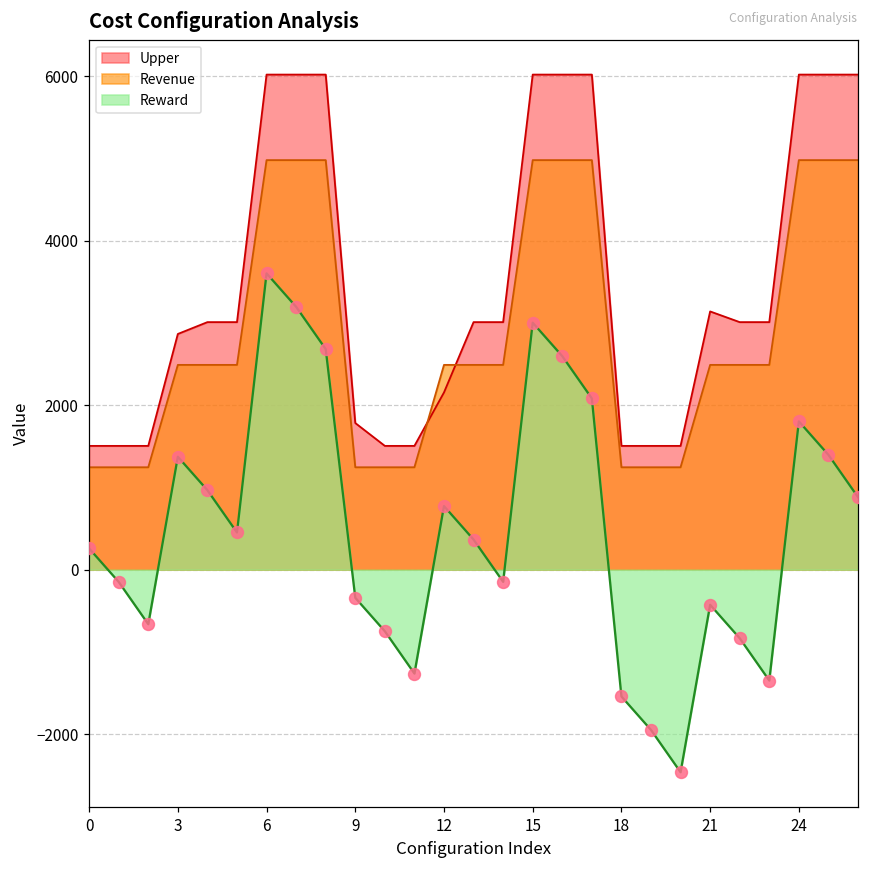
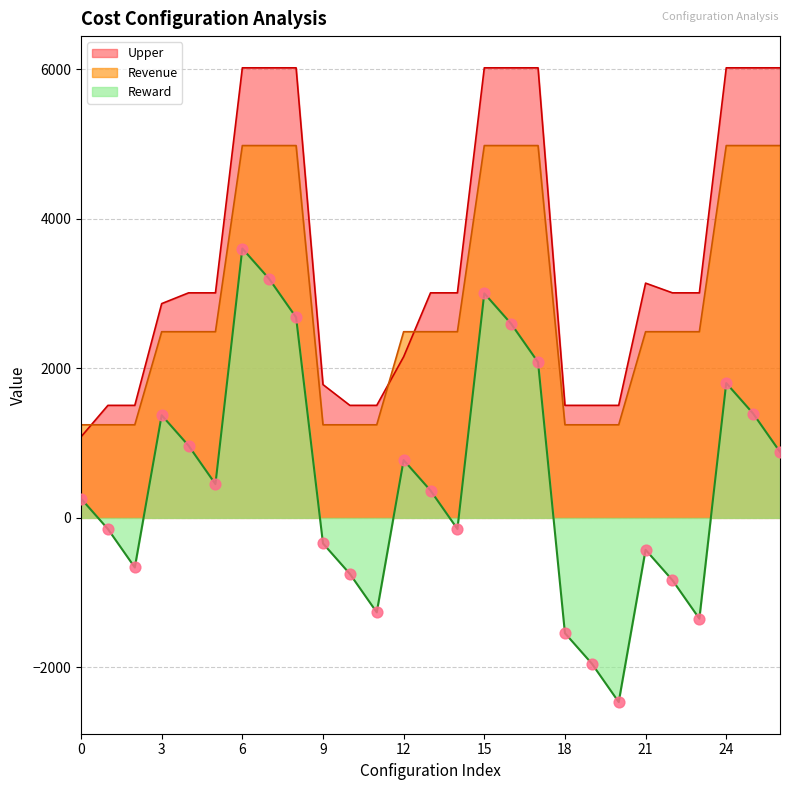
  {
    "Upper": {
-     "0": 1500,
+     "0": 1100,
      "3": 2900,
      "6": 6000,
      "9": 1800,
      "12": 2200,
      "15": 6000,
      "18": 1500,
      "21": 3100,
      "24": 6000
    },
    "Revenue": {
      "0": 1200,
      "3": 2500,
      "6": 5000,
      "9": 1200,
      "12": 2500,
      "15": 5000,
      "18": 1200,
      "21": 2500,
      "24": 5000
    }
  }
